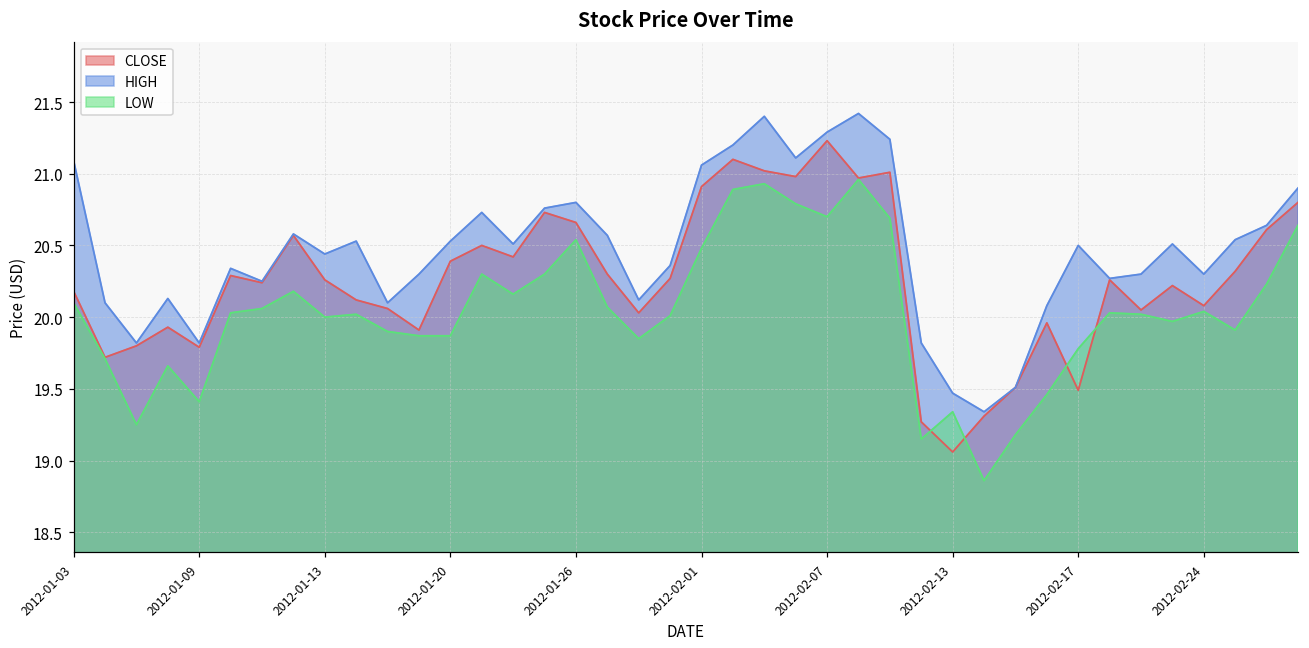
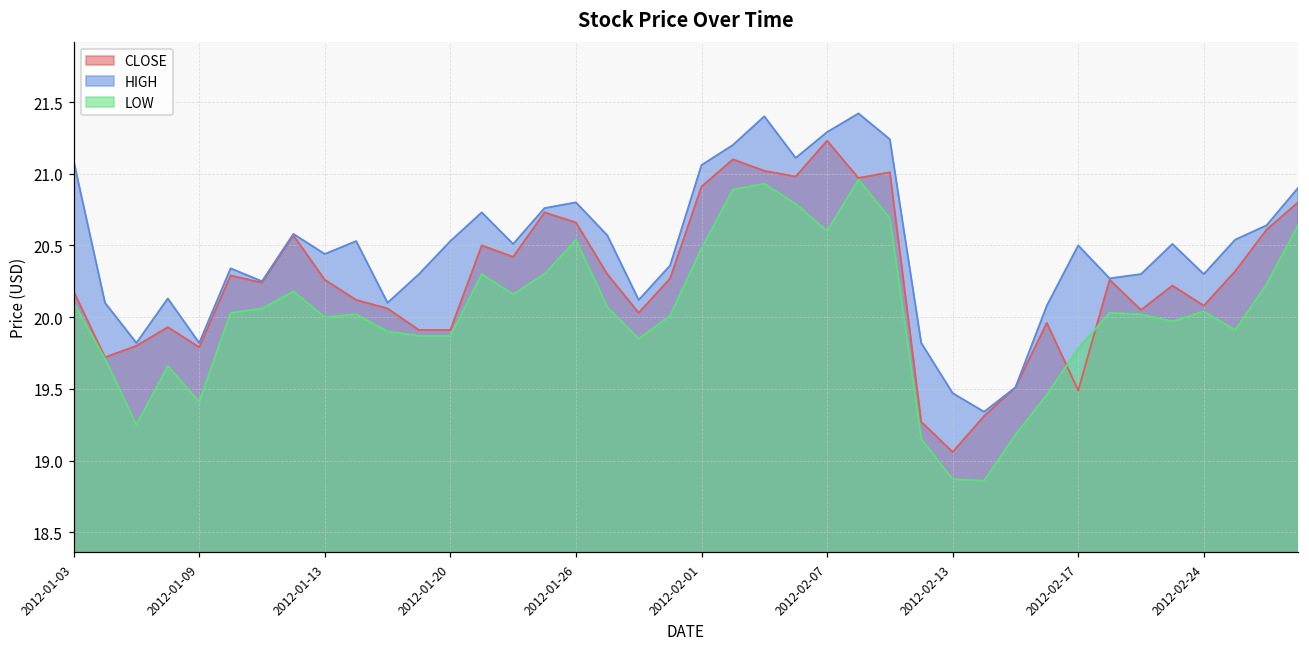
  {
    "CLOSE": {
      "2012-01-03": 20.18,
      "2012-01-09": 19.79,
      "2012-01-13": 20.26,
-     "2012-01-20": 20.39,
+     "2012-01-20": 19.91,
      "2012-01-26": 20.66,
      "2012-02-01": 20.91,
      "2012-02-07": 21.23,
      "2012-02-13": 19.06,
      "2012-02-17": 19.49,
      "2012-02-24": 20.08
    },
    "HIGH": {
      "2012-01-03": 21.09,
      "2012-01-09": 19.82,
      "2012-01-13": 20.44,
      "2012-01-20": 20.53,
      "2012-01-26": 20.80,
      "2012-02-01": 21.06,
      "2012-02-07": 21.29,
      "2012-02-13": 19.47,
      "2012-02-17": 20.50,
      "2012-02-24": 20.30
    },
    "LOW": {
      "2012-01-03": 20.10,
      "2012-01-09": 19.41,
      "2012-01-13": 20.00,
      "2012-01-20": 19.87,
      "2012-01-26": 20.54,
      "2012-02-01": 20.48,
-     "2012-02-07": 20.7,
-     "2012-02-13": 19.34,
+     "2012-02-07": 20.6,
+     "2012-02-13": 18.87,
      "2012-02-17": 19.78,
      "2012-02-24": 20.04
    }
  }
